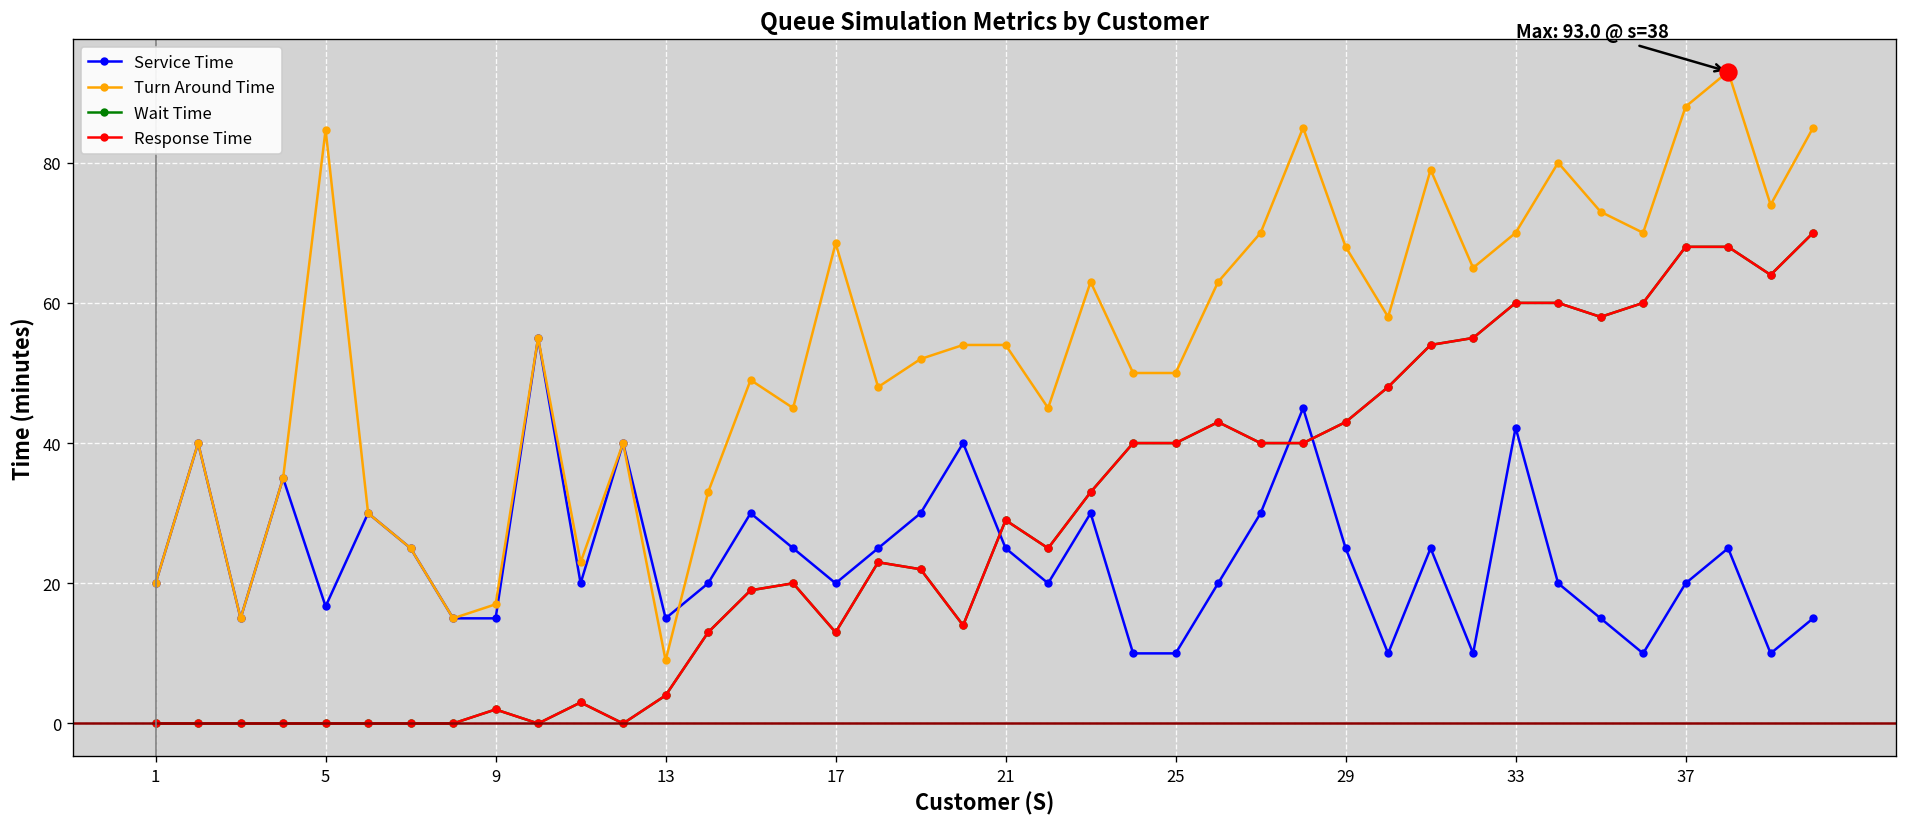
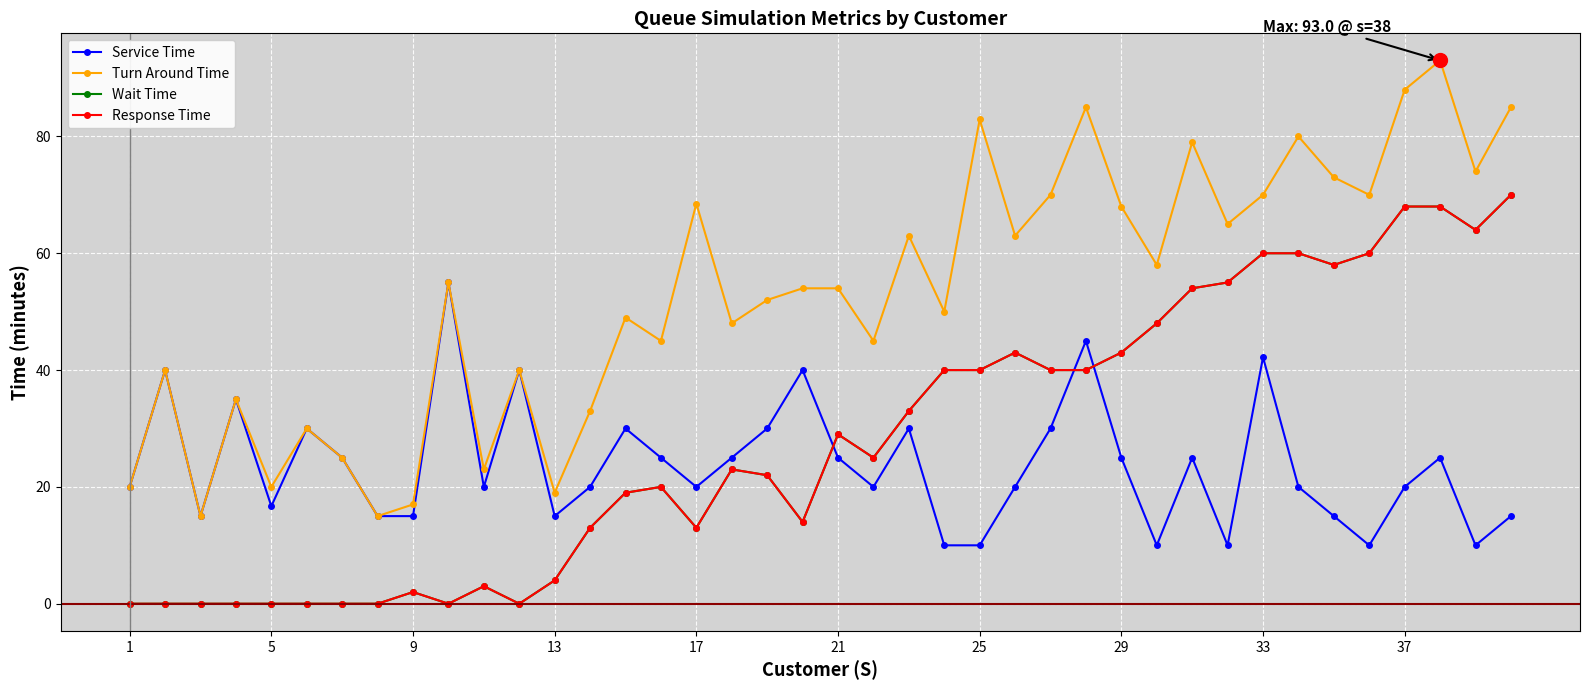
  {
    "Service Time": {
      "5": 17,
      "9": 15,
      "13": 15,
      "17": 20,
      "21": 25,
      "25": 10,
      "29": 25,
      "33": 42,
      "37": 20
    },
    "Turn Around Time": {
-     "5": 85,
+     "5": 20,
      "9": 17,
-     "13": 9,
+     "13": 19,
      "17": 69,
      "21": 54,
-     "25": 50,
+     "25": 83,
      "29": 68,
      "33": 70,
      "37": 88
    }
  }
